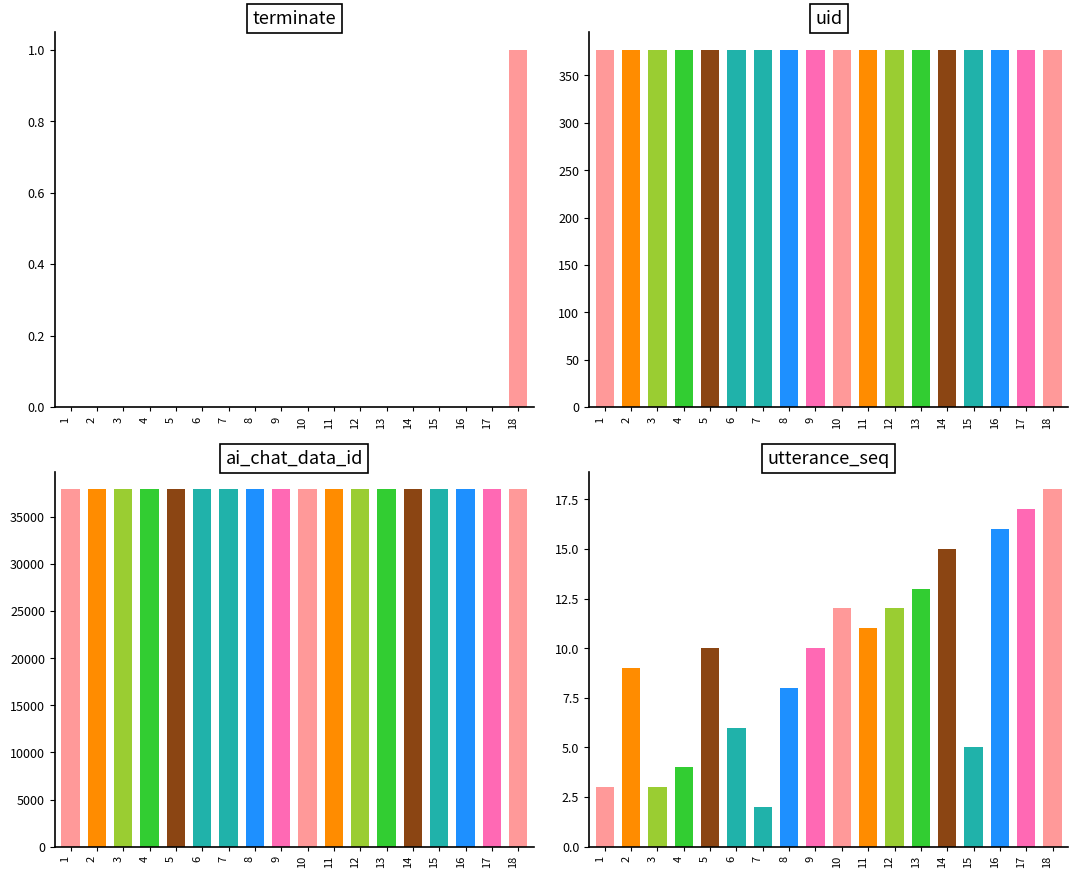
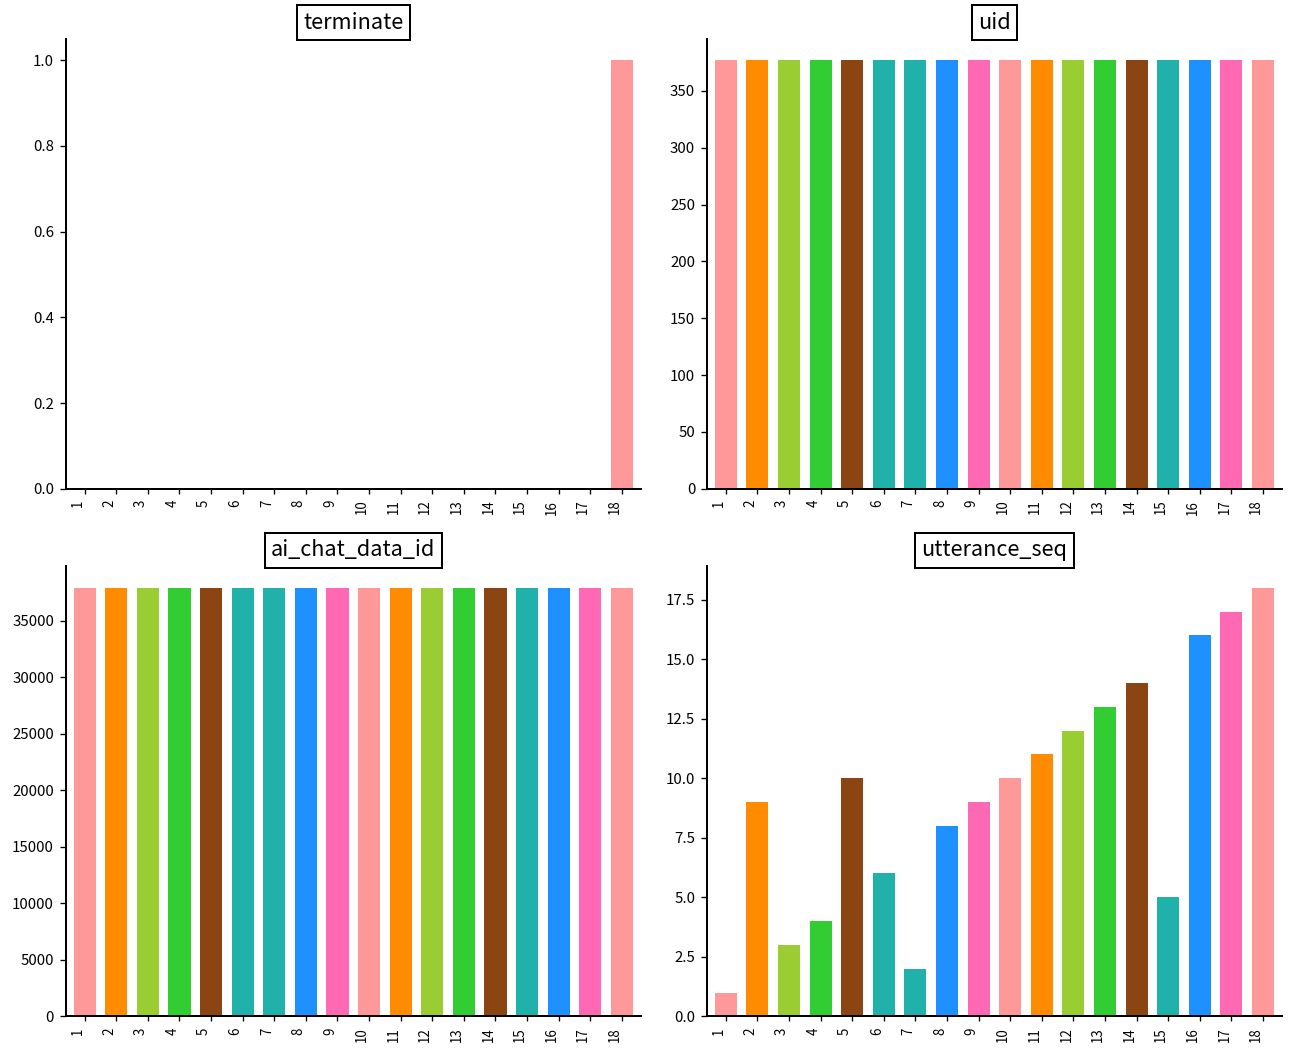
  {
    "terminate": {
      "1": 0.00,
      "2": 0.00,
      "3": 0.00,
      "4": 0.00,
      "5": 0.00,
      "6": 0.00,
      "7": 0.00,
      "8": 0.00,
      "9": 0.00,
      "10": 0.00,
      "11": 0.00,
      "12": 0.00,
      "13": 0.00,
      "14": 0.00,
      "15": 0.00,
      "16": 0.00,
      "17": 0.00,
      "18": 1.00
    },
    "uid": {
      "1": 380,
      "2": 380,
      "3": 380,
      "4": 380,
      "5": 380,
      "6": 380,
      "7": 380,
      "8": 380,
      "9": 380,
      "10": 380,
      "11": 380,
      "12": 380,
      "13": 380,
      "14": 380,
      "15": 380,
      "16": 380,
      "17": 380,
      "18": 380
    },
    "ai_chat_data_id": {
      "1": 38000,
      "2": 38000,
      "3": 38000,
      "4": 38000,
      "5": 38000,
      "6": 38000,
      "7": 38000,
      "8": 38000,
      "9": 38000,
      "10": 38000,
      "11": 38000,
      "12": 38000,
      "13": 38000,
      "14": 38000,
      "15": 38000,
      "16": 38000,
      "17": 38000,
      "18": 38000
    },
    "utterance_seq": {
-     "1": 3,
+     "1": 1,
      "2": 9,
      "3": 3,
      "4": 4,
      "5": 10,
      "6": 6,
      "7": 2,
      "8": 8,
-     "9": 10,
-     "10": 12,
+     "9": 9,
+     "10": 10,
      "11": 11,
      "12": 12,
      "13": 13,
-     "14": 15,
+     "14": 14,
      "15": 5,
      "16": 16,
      "17": 17,
      "18": 18
    }
  }
